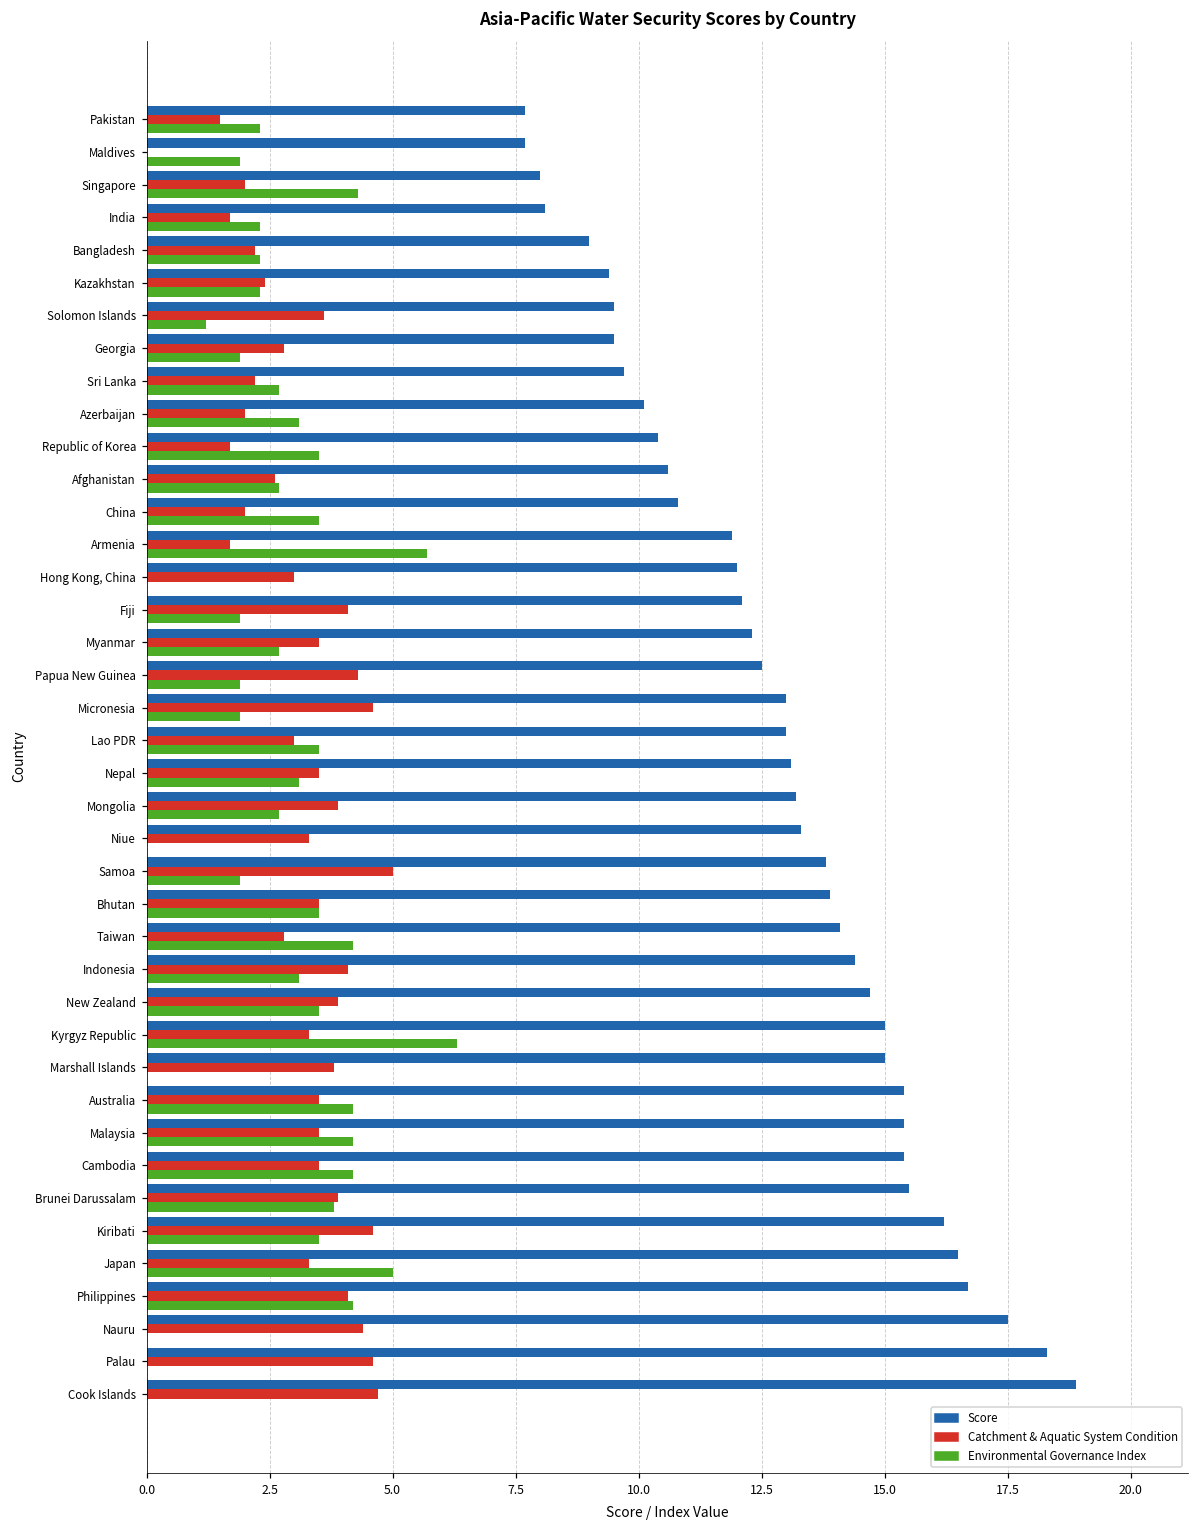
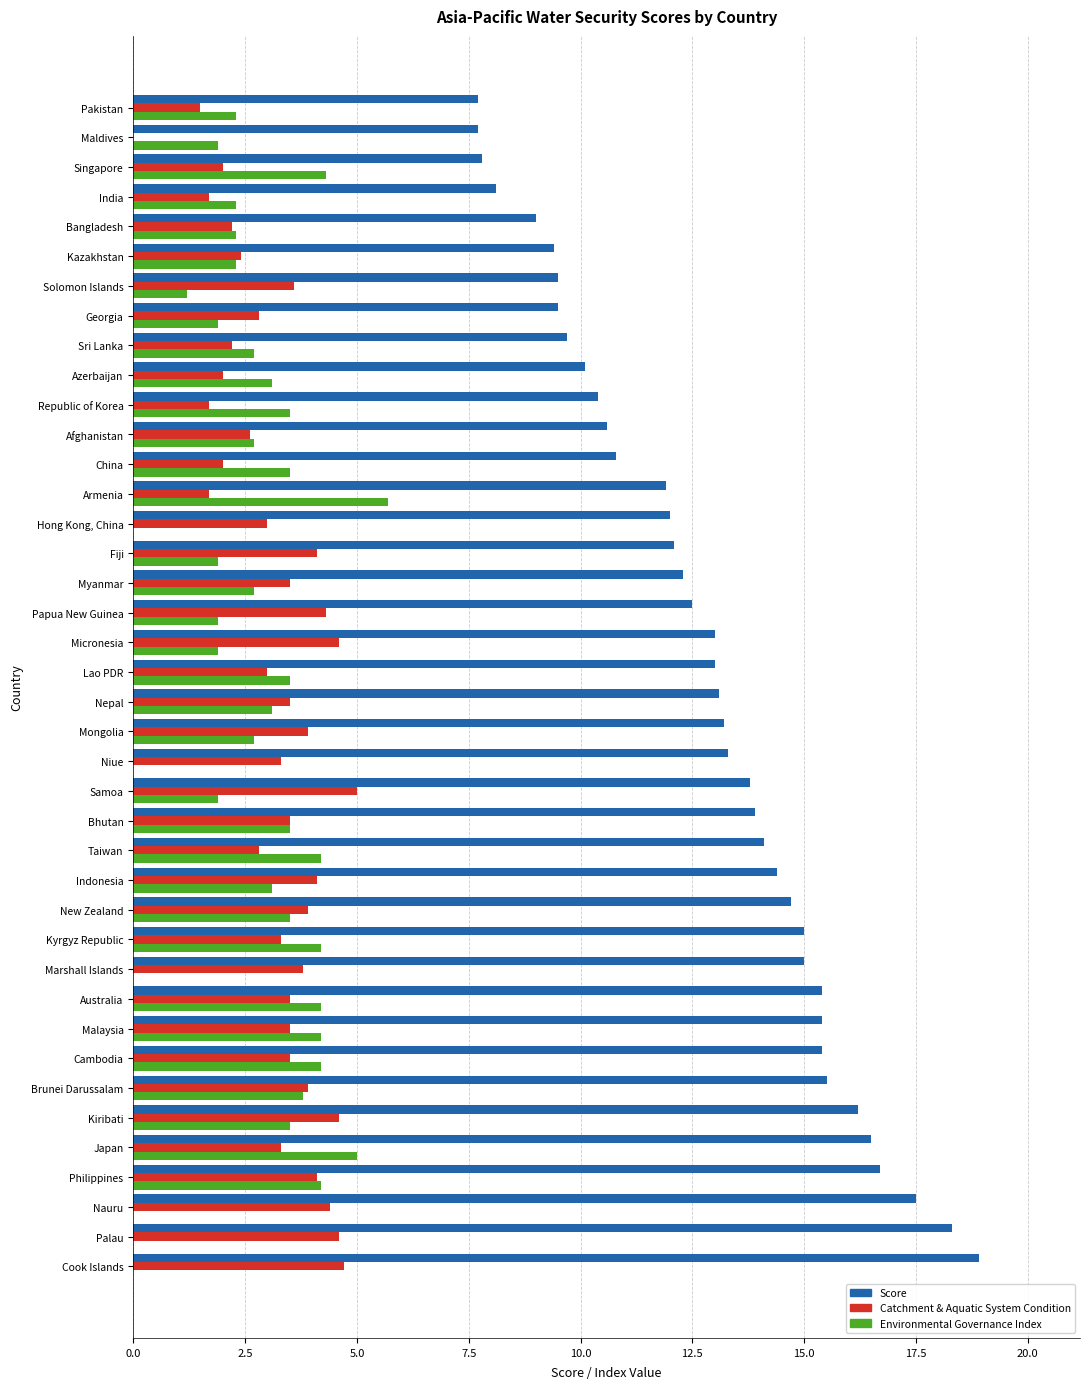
  {
    "Score": {
      "Pakistan": 7.7,
      "Maldives": 7.7,
-     "Singapore": 8.0,
+     "Singapore": 7.8,
      "India": 8.1,
      "Bangladesh": 9.0,
      "Kazakhstan": 9.4,
      "Solomon Islands": 9.5,
      "Georgia": 9.5,
      "Sri Lanka": 9.7,
      "Azerbaijan": 10.1,
      "Republic of Korea": 10.4,
      "Afghanistan": 10.6,
      "China": 10.8,
      "Armenia": 11.9,
      "Hong Kong, China": 12.0,
      "Fiji": 12.1,
      "Myanmar": 12.3,
      "Papua New Guinea": 12.5,
      "Micronesia": 13.0,
      "Lao PDR": 13.0,
      "Nepal": 13.1,
      "Mongolia": 13.2,
      "Niue": 13.3,
      "Samoa": 13.8,
      "Bhutan": 13.9,
      "Taiwan": 14.1,
      "Indonesia": 14.4,
      "New Zealand": 14.7,
      "Kyrgyz Republic": 15.0,
      "Marshall Islands": 15.0,
      "Australia": 15.4,
      "Malaysia": 15.4,
      "Cambodia": 15.4,
      "Brunei Darussalam": 15.5,
      "Kiribati": 16.2,
      "Japan": 16.5,
      "Philippines": 16.7,
      "Nauru": 17.5,
      "Palau": 18.3,
      "Cook Islands": 18.9
    },
    "Environmental Governance Index": {
      "Pakistan": 2.3,
      "Maldives": 1.9,
      "Singapore": 4.3,
      "India": 2.3,
      "Bangladesh": 2.3,
      "Kazakhstan": 2.3,
      "Solomon Islands": 1.2,
      "Georgia": 1.9,
      "Sri Lanka": 2.7,
      "Azerbaijan": 3.1,
      "Republic of Korea": 3.5,
      "Afghanistan": 2.7,
      "China": 3.5,
      "Armenia": 5.7,
      "Hong Kong, China": 0.0,
      "Fiji": 1.9,
      "Myanmar": 2.7,
      "Papua New Guinea": 1.9,
      "Micronesia": 1.9,
      "Lao PDR": 3.5,
      "Nepal": 3.1,
      "Mongolia": 2.7,
      "Niue": 0.0,
      "Samoa": 1.9,
      "Bhutan": 3.5,
      "Taiwan": 4.2,
      "Indonesia": 3.1,
      "New Zealand": 3.5,
-     "Kyrgyz Republic": 6.3,
+     "Kyrgyz Republic": 4.2,
      "Marshall Islands": 0.0,
      "Australia": 4.2,
      "Malaysia": 4.2,
      "Cambodia": 4.2,
      "Brunei Darussalam": 3.8,
      "Kiribati": 3.5,
      "Japan": 5.0,
      "Philippines": 4.2,
      "Nauru": 0.0,
      "Palau": 0.0,
      "Cook Islands": 0.0
    }
  }
